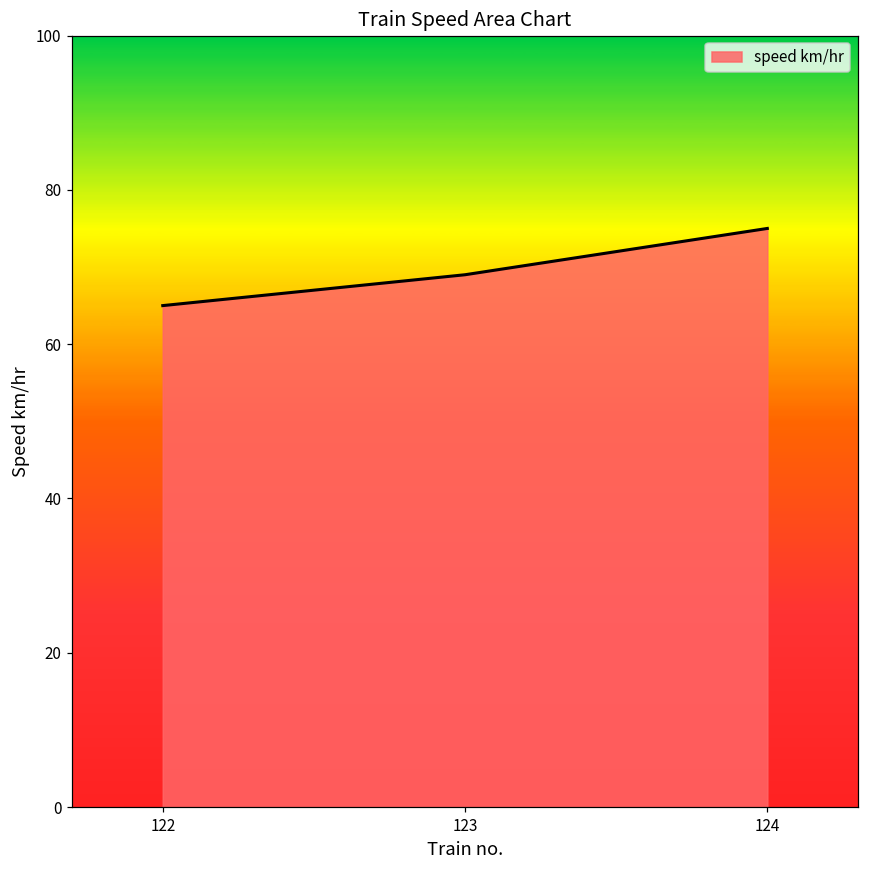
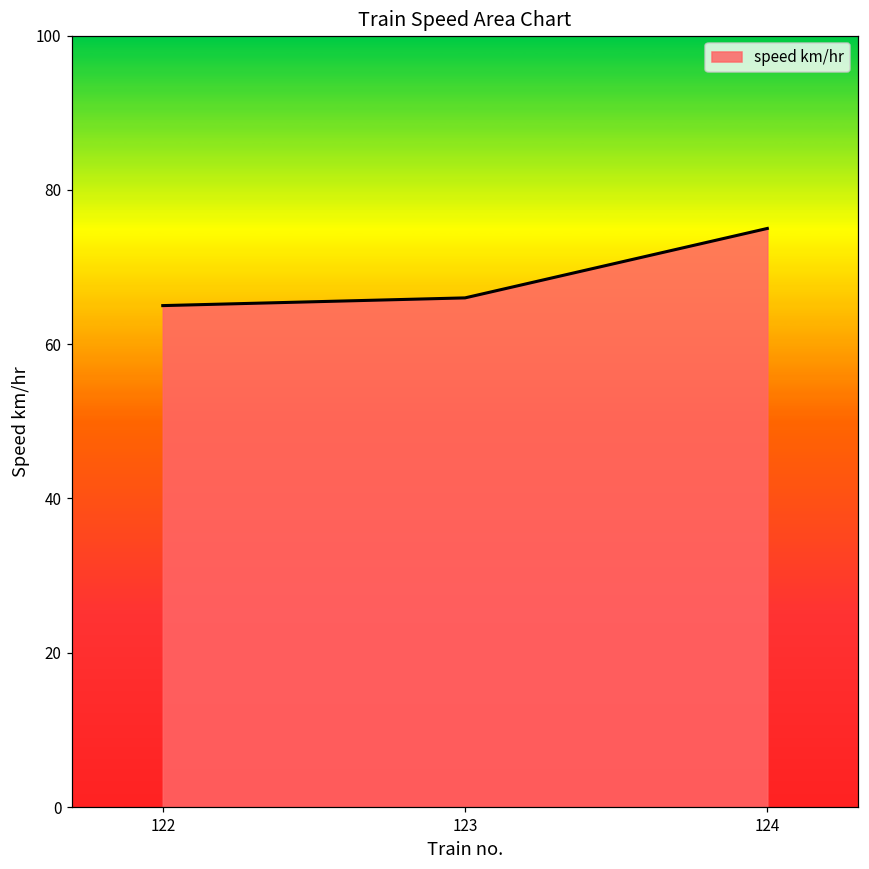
  {
    "122": 65,
-   "123": 69,
+   "123": 66,
    "124": 75
  }
